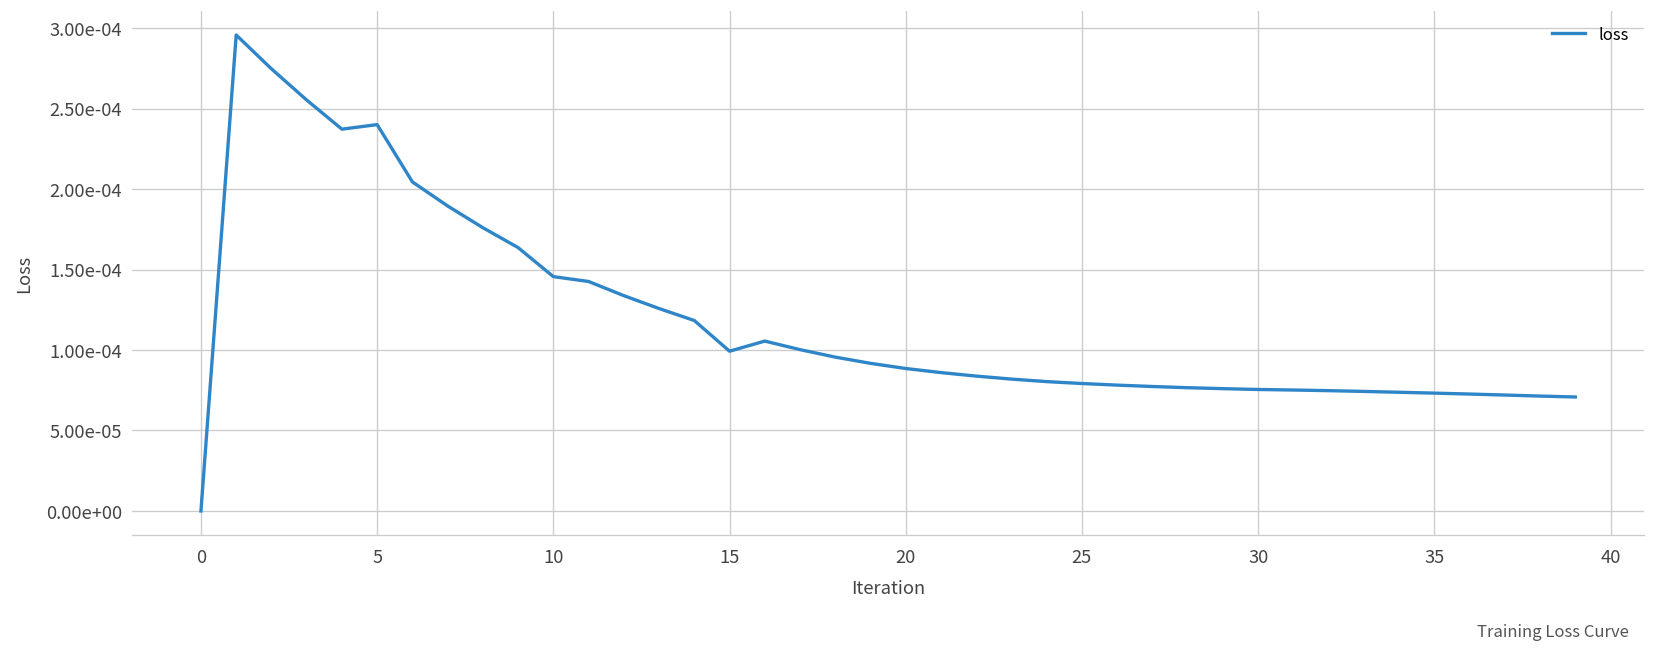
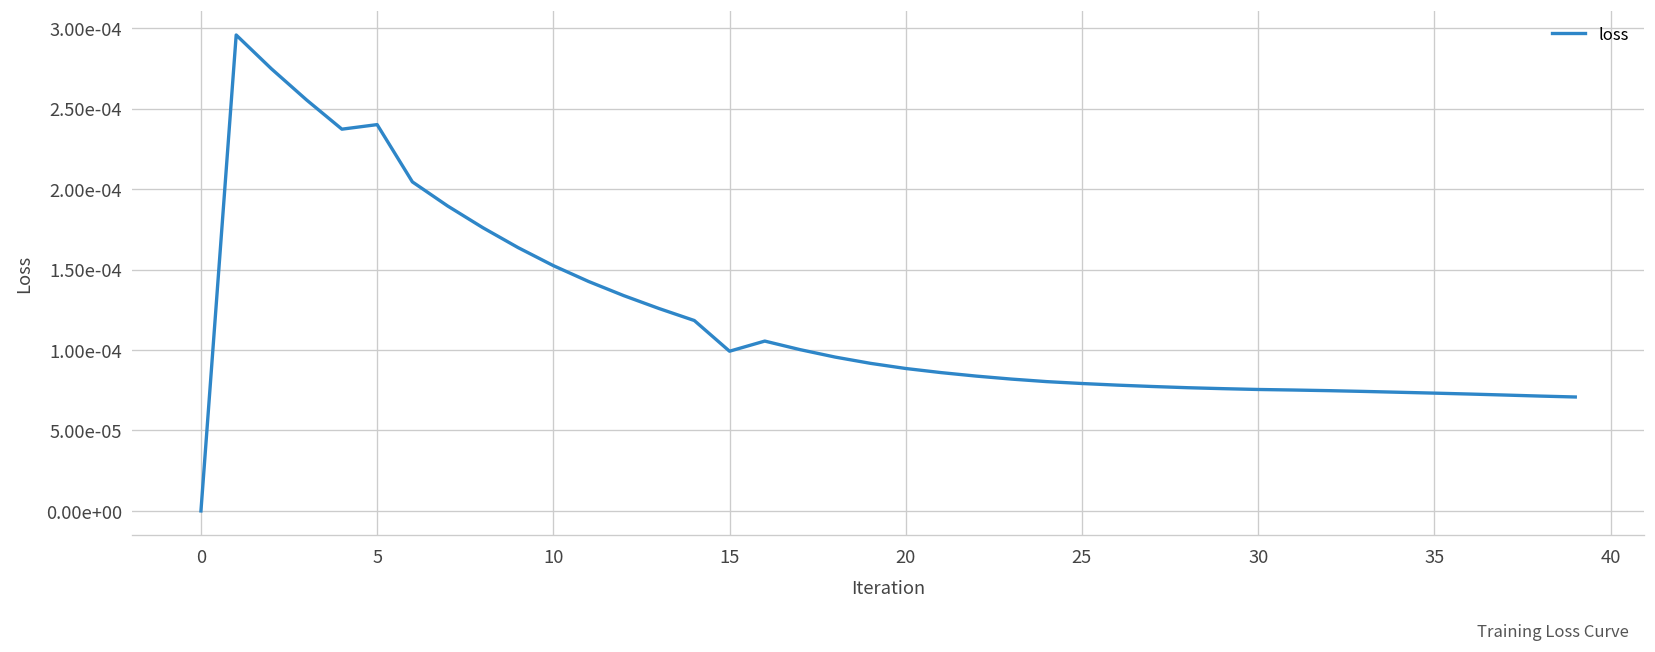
  {
    "0": 0.000000,
    "5": 0.000240,
-   "10": 0.000146,
+   "10": 0.000152,
    "15": 0.000099,
    "20": 0.000089,
    "25": 0.000079,
    "30": 0.000075,
    "35": 0.000073
  }
